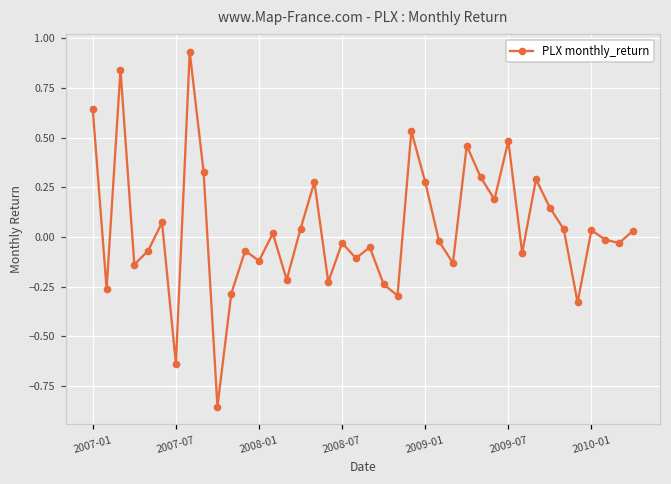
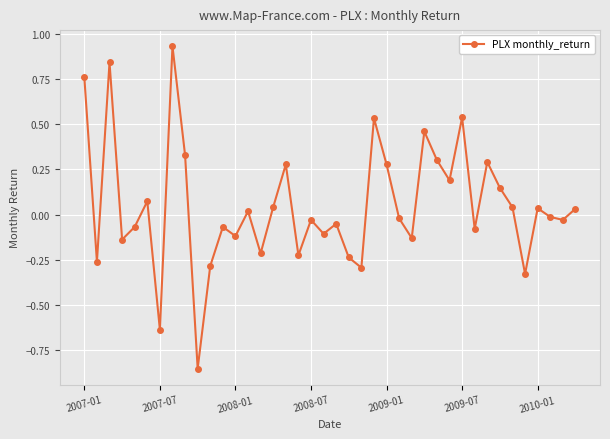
  {
-   "2007-01": 0.64,
+   "2007-01": 0.76,
    "2007-07": -0.64,
    "2008-01": -0.12,
    "2008-07": -0.03,
    "2009-01": 0.28,
-   "2009-07": 0.48,
+   "2009-07": 0.54,
    "2010-01": 0.03
  }
